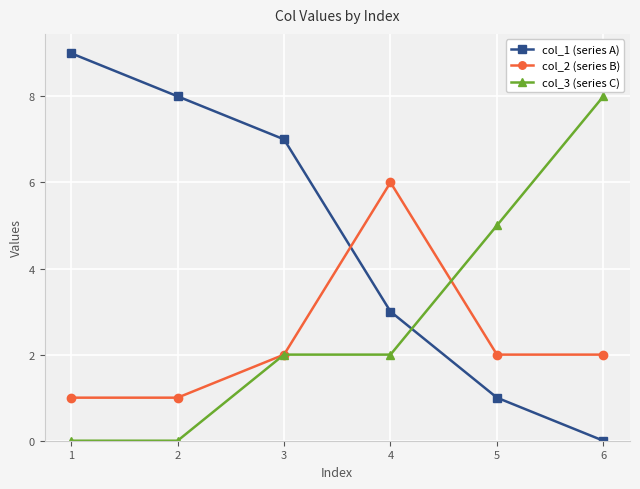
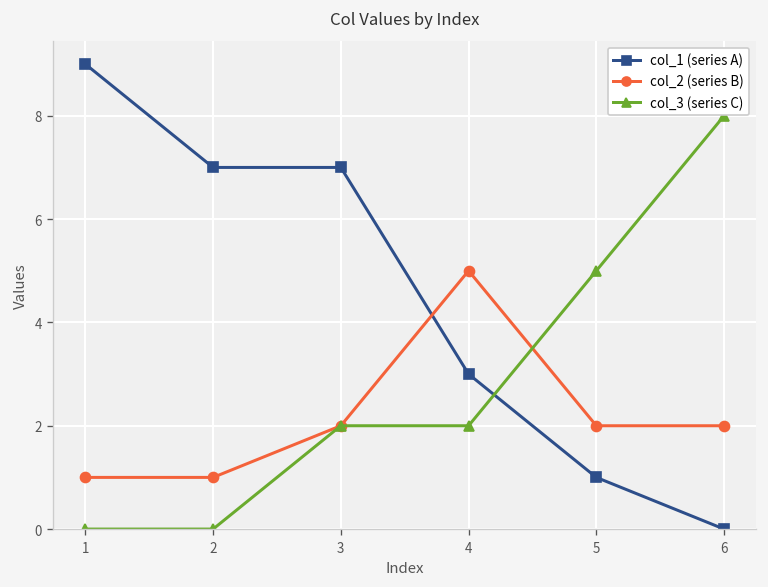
  {
    "col_1 (series A)": {
      "1": 9,
-     "2": 8,
+     "2": 7,
      "3": 7,
      "4": 3,
      "5": 1,
      "6": 0
    },
    "col_2 (series B)": {
      "1": 1,
      "2": 1,
-     "4": 6,
+     "4": 5,
      "5": 2,
      "6": 2
    },
    "col_3 (series C)": {
      "1": 0,
      "2": 0,
      "4": 2,
      "5": 5,
      "6": 8
    }
  }
